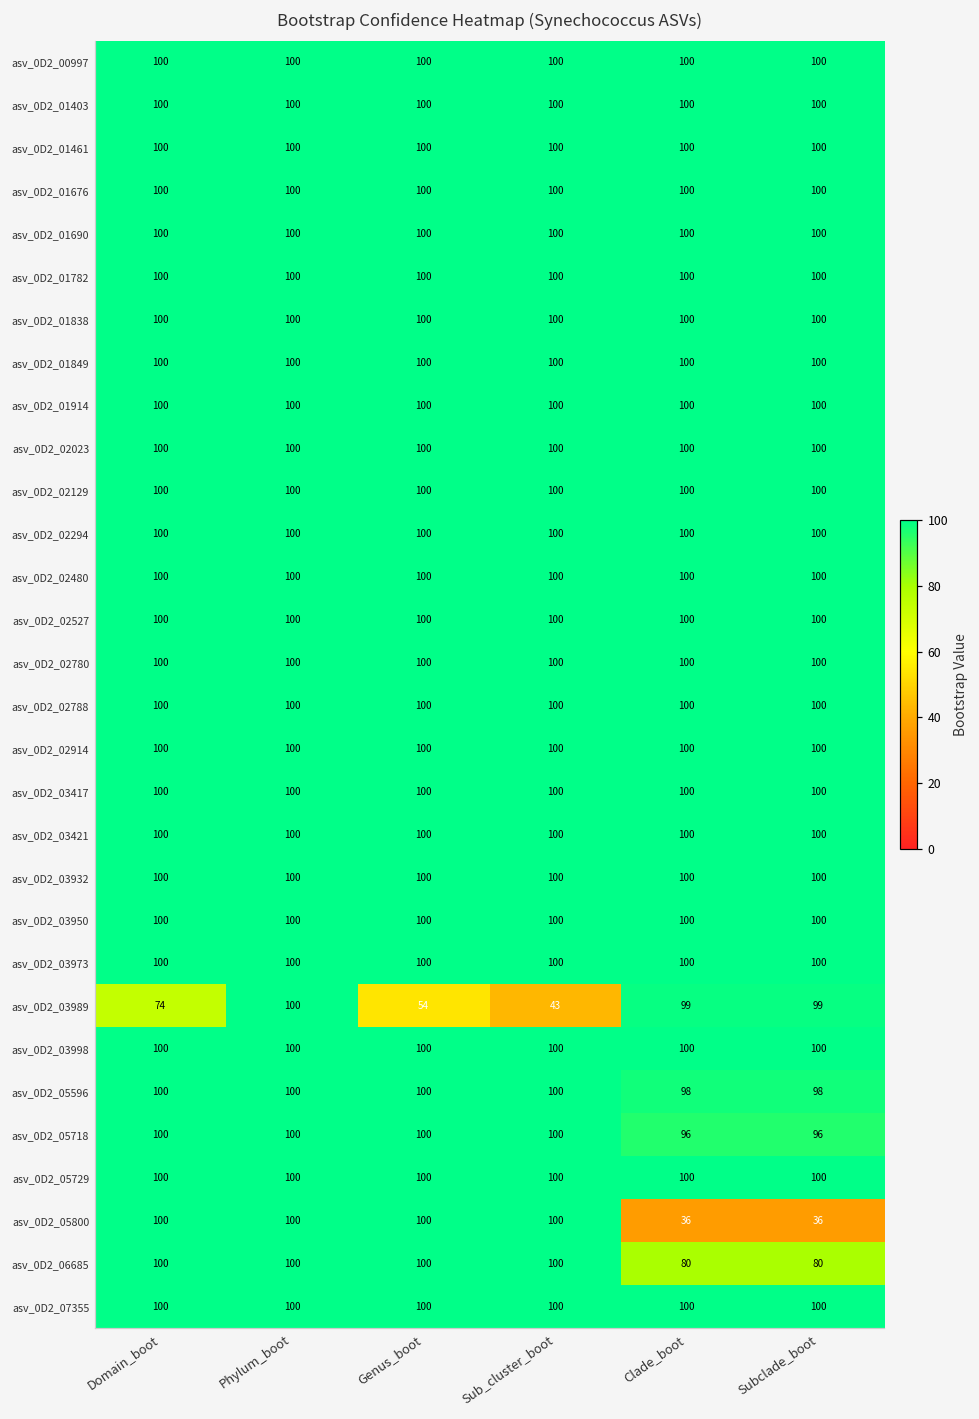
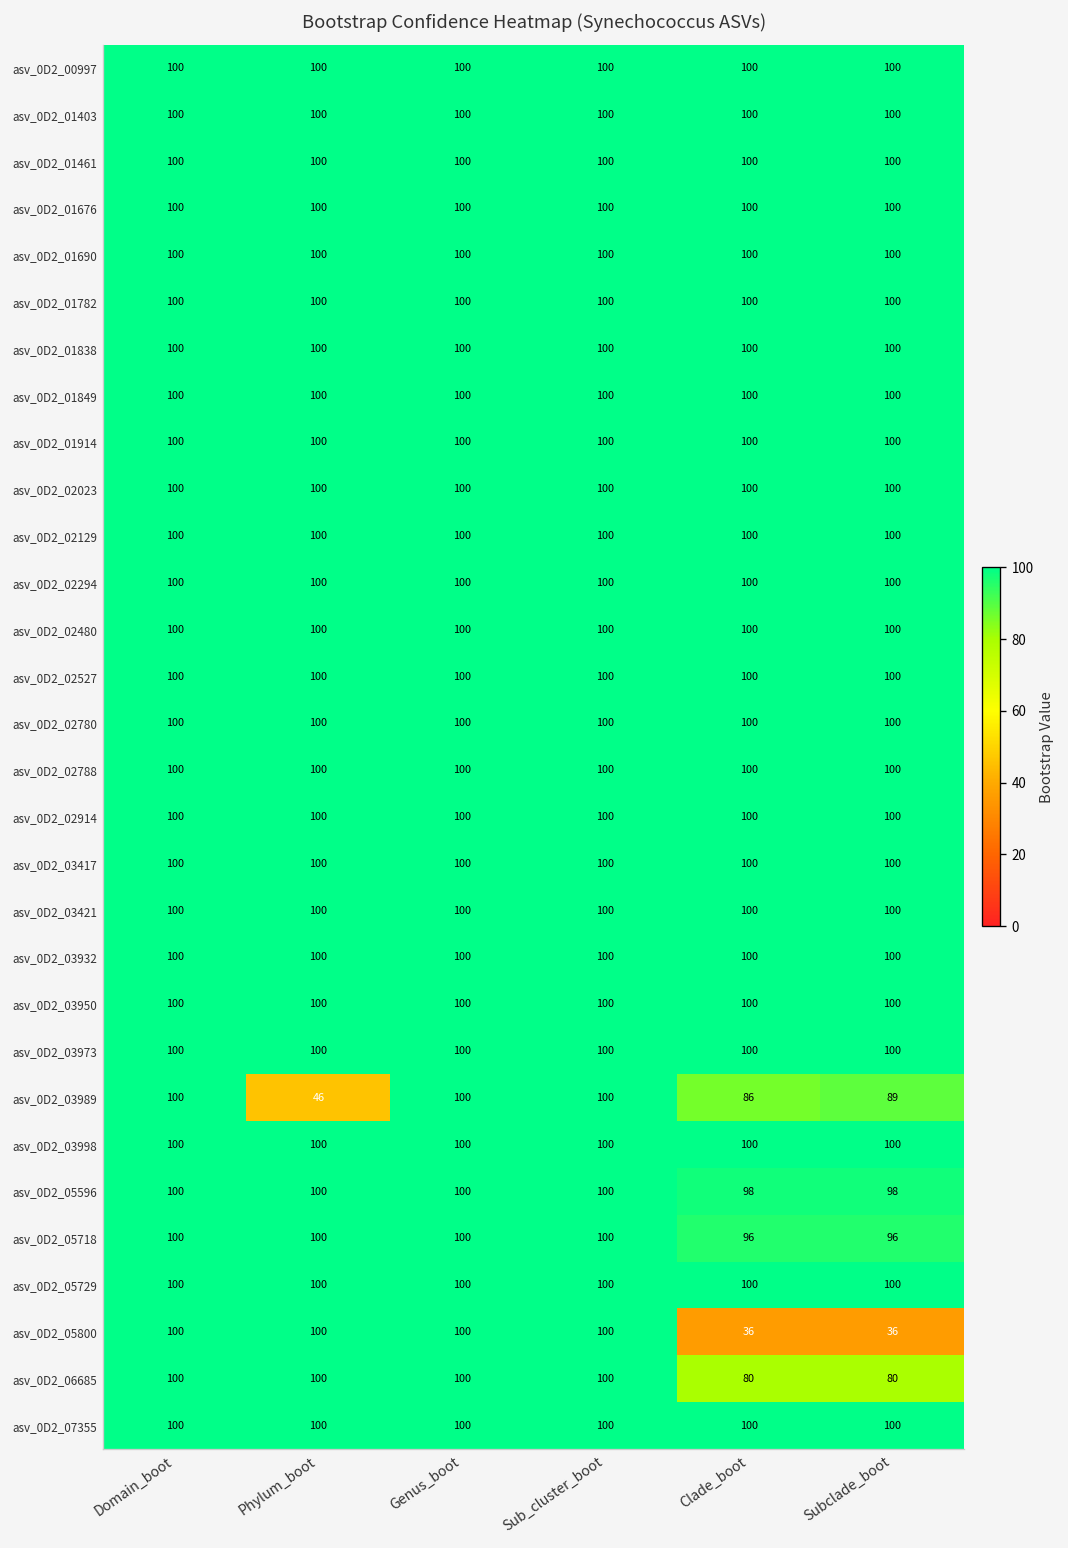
  {
    "asv_0D2_00997": {
      "Domain_boot": 100,
      "Phylum_boot": 100,
      "Genus_boot": 100,
      "Sub_cluster_boot": 100,
      "Clade_boot": 100,
      "Subclade_boot": 100
    },
    "asv_0D2_01403": {
      "Domain_boot": 100,
      "Phylum_boot": 100,
      "Genus_boot": 100,
      "Sub_cluster_boot": 100,
      "Clade_boot": 100,
      "Subclade_boot": 100
    },
    "asv_0D2_01461": {
      "Domain_boot": 100,
      "Phylum_boot": 100,
      "Genus_boot": 100,
      "Sub_cluster_boot": 100,
      "Clade_boot": 100,
      "Subclade_boot": 100
    },
    "asv_0D2_01676": {
      "Domain_boot": 100,
      "Phylum_boot": 100,
      "Genus_boot": 100,
      "Sub_cluster_boot": 100,
      "Clade_boot": 100,
      "Subclade_boot": 100
    },
    "asv_0D2_01690": {
      "Domain_boot": 100,
      "Phylum_boot": 100,
      "Genus_boot": 100,
      "Sub_cluster_boot": 100,
      "Clade_boot": 100,
      "Subclade_boot": 100
    },
    "asv_0D2_01782": {
      "Domain_boot": 100,
      "Phylum_boot": 100,
      "Genus_boot": 100,
      "Sub_cluster_boot": 100,
      "Clade_boot": 100,
      "Subclade_boot": 100
    },
    "asv_0D2_01838": {
      "Domain_boot": 100,
      "Phylum_boot": 100,
      "Genus_boot": 100,
      "Sub_cluster_boot": 100,
      "Clade_boot": 100,
      "Subclade_boot": 100
    },
    "asv_0D2_01849": {
      "Domain_boot": 100,
      "Phylum_boot": 100,
      "Genus_boot": 100,
      "Sub_cluster_boot": 100,
      "Clade_boot": 100,
      "Subclade_boot": 100
    },
    "asv_0D2_01914": {
      "Domain_boot": 100,
      "Phylum_boot": 100,
      "Genus_boot": 100,
      "Sub_cluster_boot": 100,
      "Clade_boot": 100,
      "Subclade_boot": 100
    },
    "asv_0D2_02023": {
      "Domain_boot": 100,
      "Phylum_boot": 100,
      "Genus_boot": 100,
      "Sub_cluster_boot": 100,
      "Clade_boot": 100,
      "Subclade_boot": 100
    },
    "asv_0D2_02129": {
      "Domain_boot": 100,
      "Phylum_boot": 100,
      "Genus_boot": 100,
      "Sub_cluster_boot": 100,
      "Clade_boot": 100,
      "Subclade_boot": 100
    },
    "asv_0D2_02294": {
      "Domain_boot": 100,
      "Phylum_boot": 100,
      "Genus_boot": 100,
      "Sub_cluster_boot": 100,
      "Clade_boot": 100,
      "Subclade_boot": 100
    },
    "asv_0D2_02480": {
      "Domain_boot": 100,
      "Phylum_boot": 100,
      "Genus_boot": 100,
      "Sub_cluster_boot": 100,
      "Clade_boot": 100,
      "Subclade_boot": 100
    },
    "asv_0D2_02527": {
      "Domain_boot": 100,
      "Phylum_boot": 100,
      "Genus_boot": 100,
      "Sub_cluster_boot": 100,
      "Clade_boot": 100,
      "Subclade_boot": 100
    },
    "asv_0D2_02780": {
      "Domain_boot": 100,
      "Phylum_boot": 100,
      "Genus_boot": 100,
      "Sub_cluster_boot": 100,
      "Clade_boot": 100,
      "Subclade_boot": 100
    },
    "asv_0D2_02788": {
      "Domain_boot": 100,
      "Phylum_boot": 100,
      "Genus_boot": 100,
      "Sub_cluster_boot": 100,
      "Clade_boot": 100,
      "Subclade_boot": 100
    },
    "asv_0D2_02914": {
      "Domain_boot": 100,
      "Phylum_boot": 100,
      "Genus_boot": 100,
      "Sub_cluster_boot": 100,
      "Clade_boot": 100,
      "Subclade_boot": 100
    },
    "asv_0D2_03417": {
      "Domain_boot": 100,
      "Phylum_boot": 100,
      "Genus_boot": 100,
      "Sub_cluster_boot": 100,
      "Clade_boot": 100,
      "Subclade_boot": 100
    },
    "asv_0D2_03421": {
      "Domain_boot": 100,
      "Phylum_boot": 100,
      "Genus_boot": 100,
      "Sub_cluster_boot": 100,
      "Clade_boot": 100,
      "Subclade_boot": 100
    },
    "asv_0D2_03932": {
      "Domain_boot": 100,
      "Phylum_boot": 100,
      "Genus_boot": 100,
      "Sub_cluster_boot": 100,
      "Clade_boot": 100,
      "Subclade_boot": 100
    },
    "asv_0D2_03950": {
      "Domain_boot": 100,
      "Phylum_boot": 100,
      "Genus_boot": 100,
      "Sub_cluster_boot": 100,
      "Clade_boot": 100,
      "Subclade_boot": 100
    },
    "asv_0D2_03973": {
      "Domain_boot": 100,
      "Phylum_boot": 100,
      "Genus_boot": 100,
      "Sub_cluster_boot": 100,
      "Clade_boot": 100,
      "Subclade_boot": 100
    },
    "asv_0D2_03989": {
-     "Domain_boot": 74,
-     "Phylum_boot": 100,
-     "Genus_boot": 54,
-     "Sub_cluster_boot": 43,
-     "Clade_boot": 99,
-     "Subclade_boot": 99
+     "Domain_boot": 100,
+     "Phylum_boot": 46,
+     "Genus_boot": 100,
+     "Sub_cluster_boot": 100,
+     "Clade_boot": 86,
+     "Subclade_boot": 89
    },
    "asv_0D2_03998": {
      "Domain_boot": 100,
      "Phylum_boot": 100,
      "Genus_boot": 100,
      "Sub_cluster_boot": 100,
      "Clade_boot": 100,
      "Subclade_boot": 100
    },
    "asv_0D2_05596": {
      "Domain_boot": 100,
      "Phylum_boot": 100,
      "Genus_boot": 100,
      "Sub_cluster_boot": 100,
      "Clade_boot": 98,
      "Subclade_boot": 98
    },
    "asv_0D2_05718": {
      "Domain_boot": 100,
      "Phylum_boot": 100,
      "Genus_boot": 100,
      "Sub_cluster_boot": 100,
      "Clade_boot": 96,
      "Subclade_boot": 96
    },
    "asv_0D2_05729": {
      "Domain_boot": 100,
      "Phylum_boot": 100,
      "Genus_boot": 100,
      "Sub_cluster_boot": 100,
      "Clade_boot": 100,
      "Subclade_boot": 100
    },
    "asv_0D2_05800": {
      "Domain_boot": 100,
      "Phylum_boot": 100,
      "Genus_boot": 100,
      "Sub_cluster_boot": 100,
      "Clade_boot": 36,
      "Subclade_boot": 36
    },
    "asv_0D2_06685": {
      "Domain_boot": 100,
      "Phylum_boot": 100,
      "Genus_boot": 100,
      "Sub_cluster_boot": 100,
      "Clade_boot": 80,
      "Subclade_boot": 80
    },
    "asv_0D2_07355": {
      "Domain_boot": 100,
      "Phylum_boot": 100,
      "Genus_boot": 100,
      "Sub_cluster_boot": 100,
      "Clade_boot": 100,
      "Subclade_boot": 100
    }
  }
